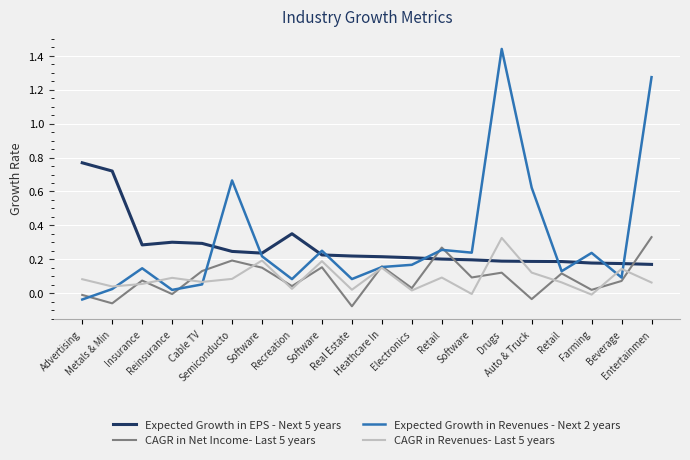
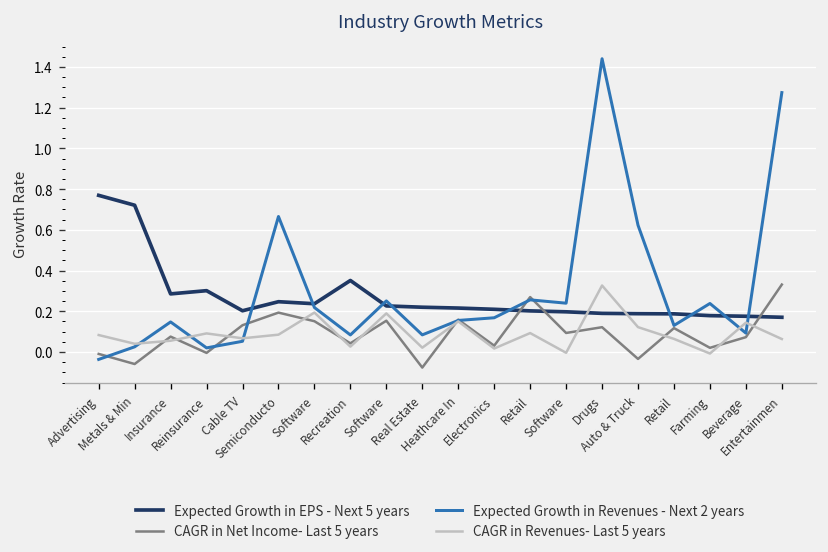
  {
    "Expected Growth in EPS - Next 5 years": {
      "Advertising": 0.77,
      "Metals & Min": 0.72,
      "Insurance": 0.29,
      "Reinsurance": 0.30,
-     "Cable TV": 0.29,
+     "Cable TV": 0.20,
      "Semiconducto": 0.25,
      "Recreation": 0.35,
      "Real Estate": 0.22,
      "Heathcare In": 0.22,
      "Electronics": 0.21,
      "Drugs": 0.19,
      "Auto & Truck": 0.19,
      "Farming": 0.18,
      "Beverage": 0.18,
      "Entertainmen": 0.17
    },
    "CAGR in Net Income- Last 5 years": {
      "Advertising": -0.01,
      "Metals & Min": -0.06,
      "Insurance": 0.08,
      "Reinsurance": 0.00,
      "Cable TV": 0.13,
      "Semiconducto": 0.19,
      "Recreation": 0.04,
      "Real Estate": -0.08,
      "Drugs": 0.12,
      "Auto & Truck": -0.03,
      "Farming": 0.02,
      "Beverage": 0.07,
      "Entertainmen": 0.33
    },
    "Expected Growth in Revenues - Next 2 years": {
      "Advertising": -0.04,
      "Insurance": 0.15,
      "Reinsurance": 0.02,
      "Semiconducto": 0.67,
      "Recreation": 0.08,
      "Real Estate": 0.08,
      "Electronics": 0.17,
      "Drugs": 1.44,
      "Auto & Truck": 0.62,
      "Farming": 0.24,
      "Beverage": 0.09,
      "Entertainmen": 1.27
    },
    "CAGR in Revenues- Last 5 years": {
      "Advertising": 0.08,
      "Insurance": 0.06,
      "Reinsurance": 0.09,
      "Semiconducto": 0.08,
      "Recreation": 0.03,
      "Real Estate": 0.02,
      "Drugs": 0.33,
      "Auto & Truck": 0.12,
      "Farming": -0.01,
      "Beverage": 0.14,
      "Entertainmen": 0.06
    }
  }
